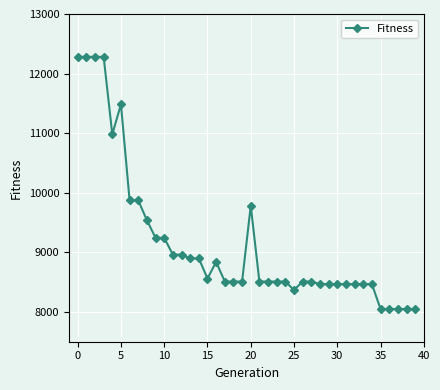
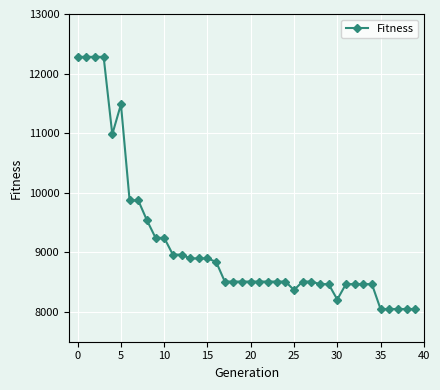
  {
    "0": 12300,
    "5": 11500,
    "10": 9200,
-   "15": 8600,
-   "20": 9800,
+   "15": 8900,
+   "20": 8500,
    "25": 8400,
-   "30": 8500,
+   "30": 8200,
    "35": 8000
  }
